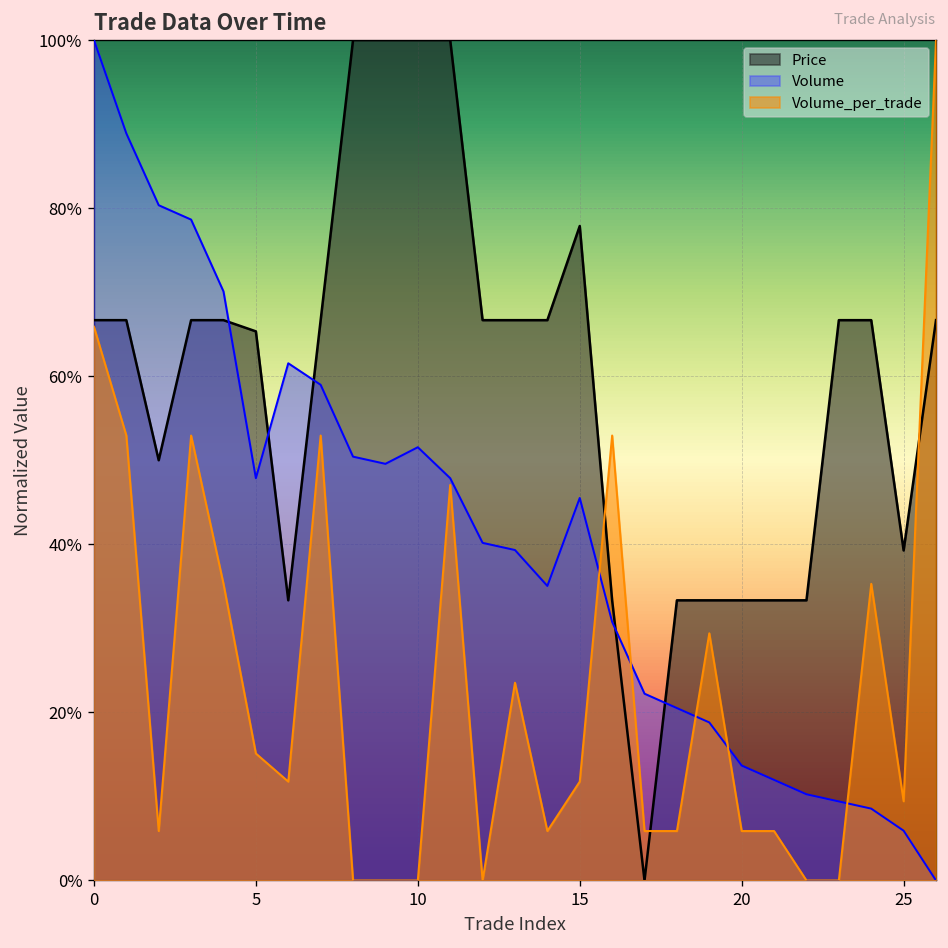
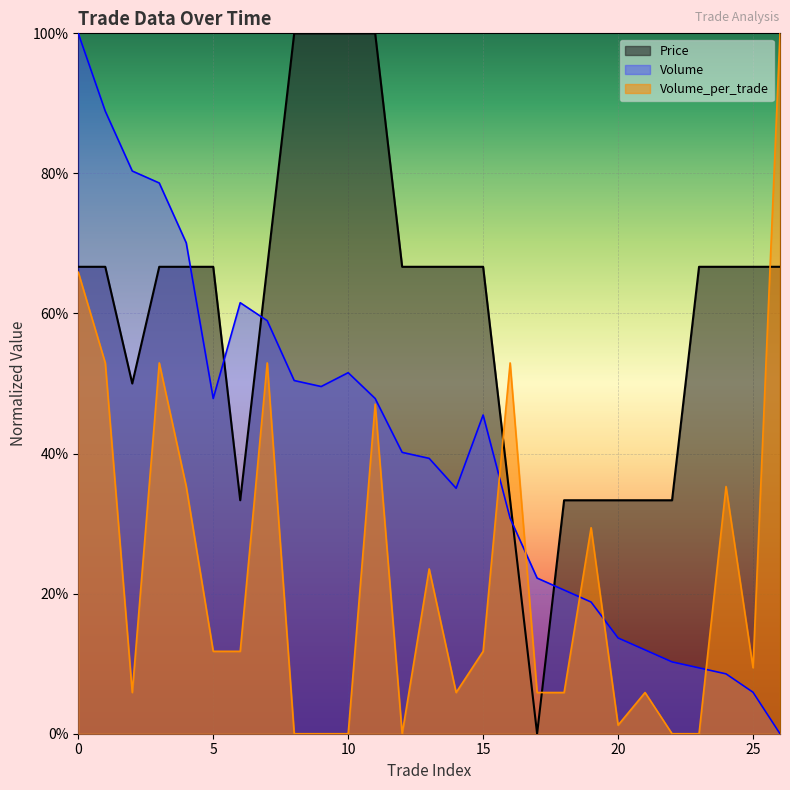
  {
    "Price": {
      "0": "67%",
-     "5": "65%",
+     "5": "67%",
      "10": "100%",
-     "15": "78%",
+     "15": "67%",
      "20": "33%",
-     "25": "39%"
+     "25": "67%"
    },
    "Volume": {
      "0": "100%",
      "5": "48%",
      "10": "52%",
      "15": "46%",
      "20": "14%",
      "25": "6%"
    },
    "Volume_per_trade": {
      "0": "66%",
-     "5": "15%",
+     "5": "12%",
      "10": "0%",
      "15": "12%",
-     "20": "6%",
+     "20": "1%",
      "25": "9%"
    }
  }
